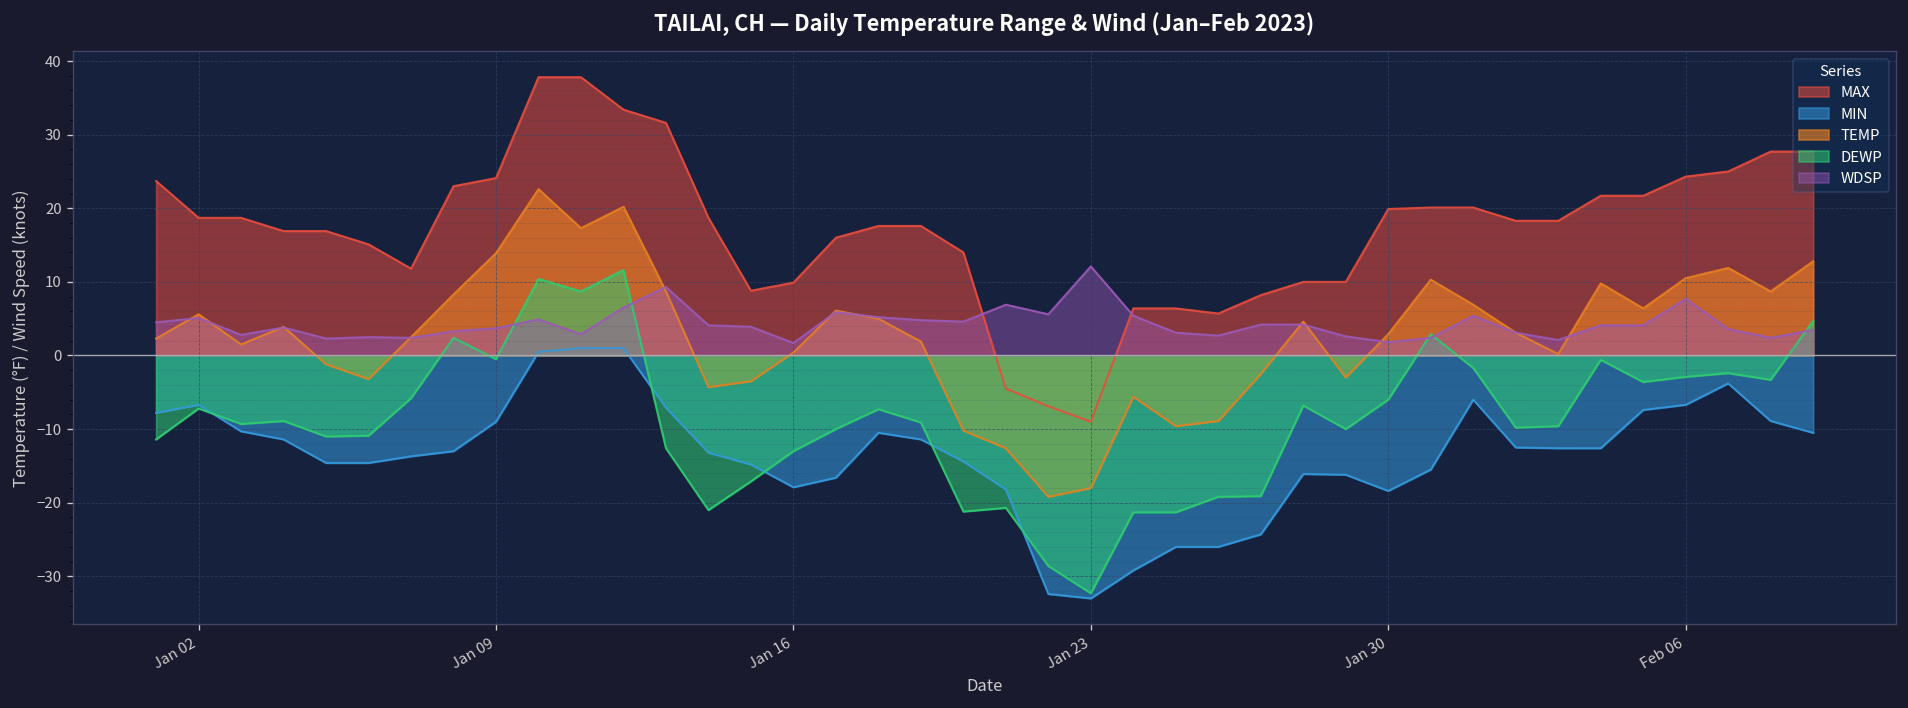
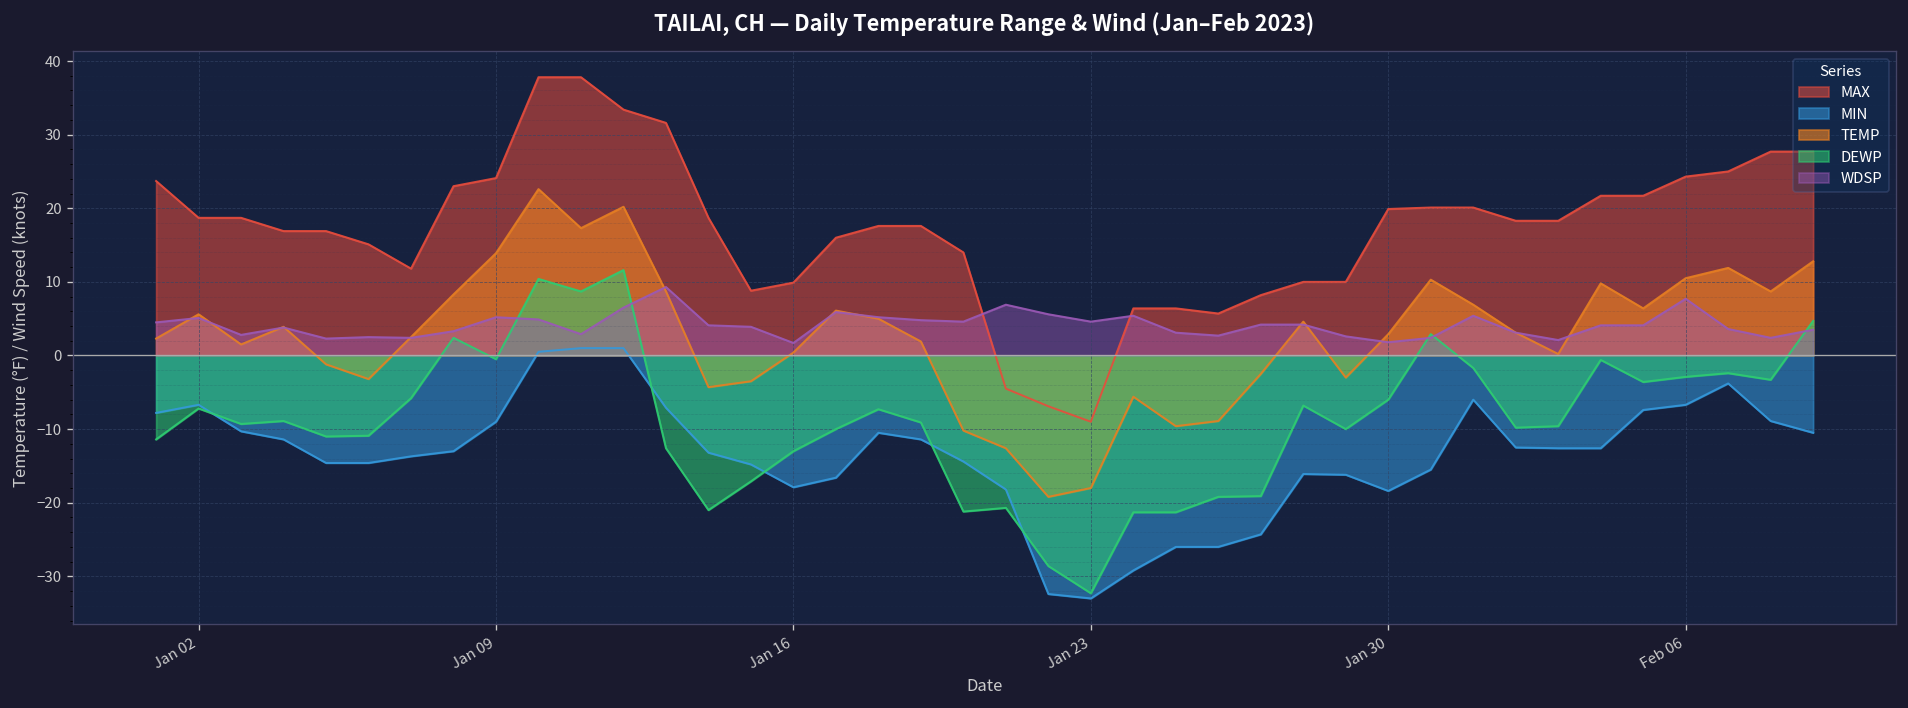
  {
    "WDSP": {
      "Jan 02": 5,
-     "Jan 09": 4,
+     "Jan 09": 5,
      "Jan 16": 2,
-     "Jan 23": 12,
+     "Jan 23": 5,
      "Jan 30": 2,
      "Feb 06": 8
    }
  }
